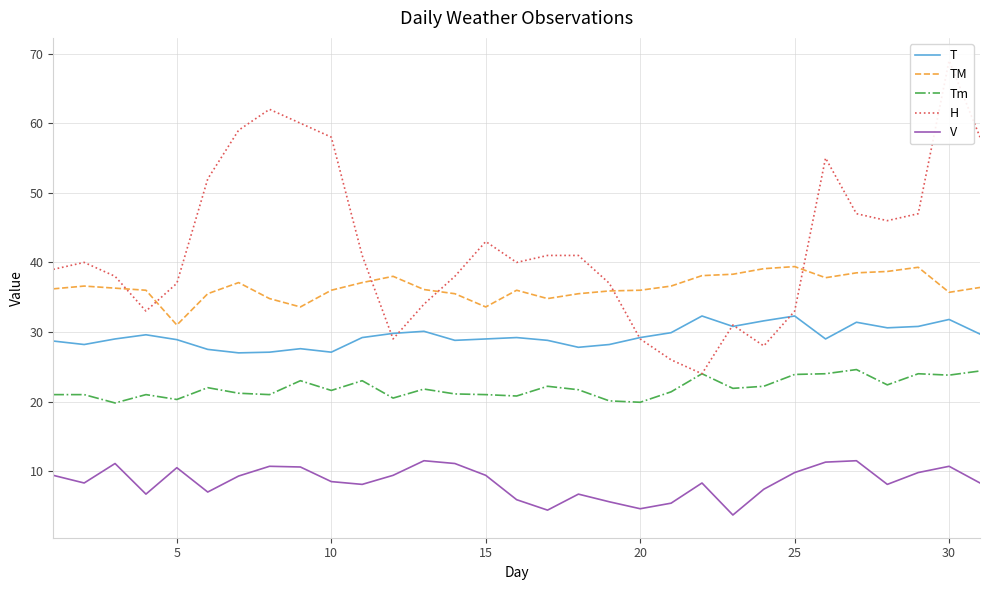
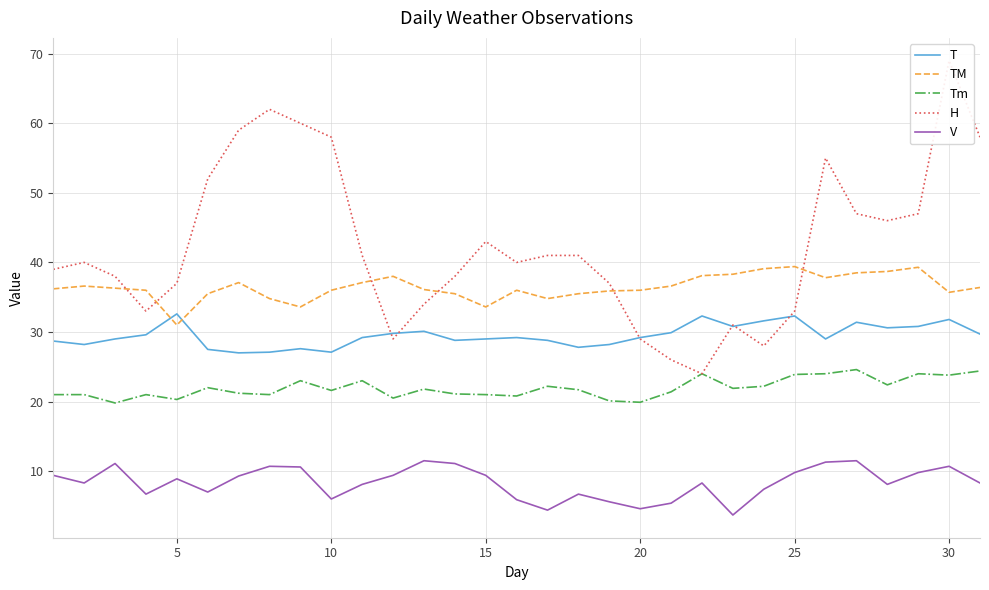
  {
    "T": {
-     "5": 29,
+     "5": 33,
      "10": 27,
      "15": 29,
      "25": 32,
      "30": 32
    },
    "TM": {
      "5": 31,
      "10": 36,
      "15": 34,
      "20": 36,
      "25": 39,
      "30": 36
    },
    "Tm": {
      "5": 20,
      "10": 22,
      "15": 21,
      "20": 20,
      "25": 24,
      "30": 24
    },
    "H": {
      "5": 37,
      "10": 58,
      "15": 43,
      "25": 33
    },
    "V": {
-     "5": 11,
-     "10": 9,
+     "5": 9,
+     "10": 6,
      "15": 9,
      "20": 5,
      "25": 10,
      "30": 11
    }
  }
